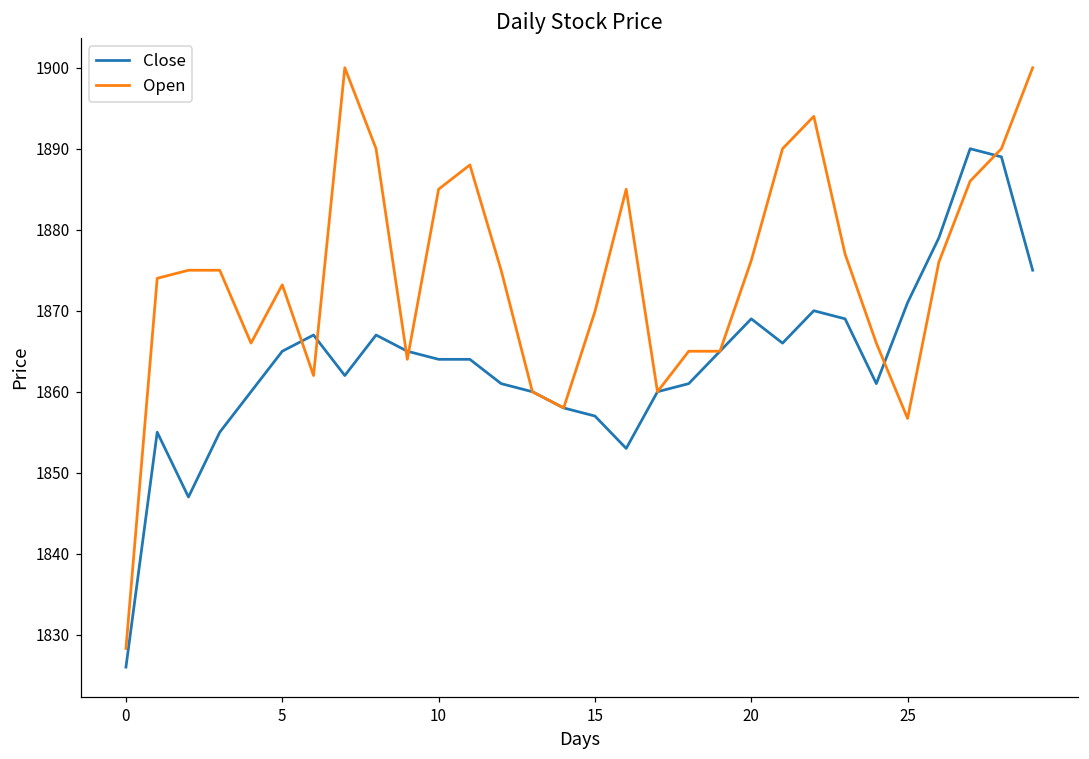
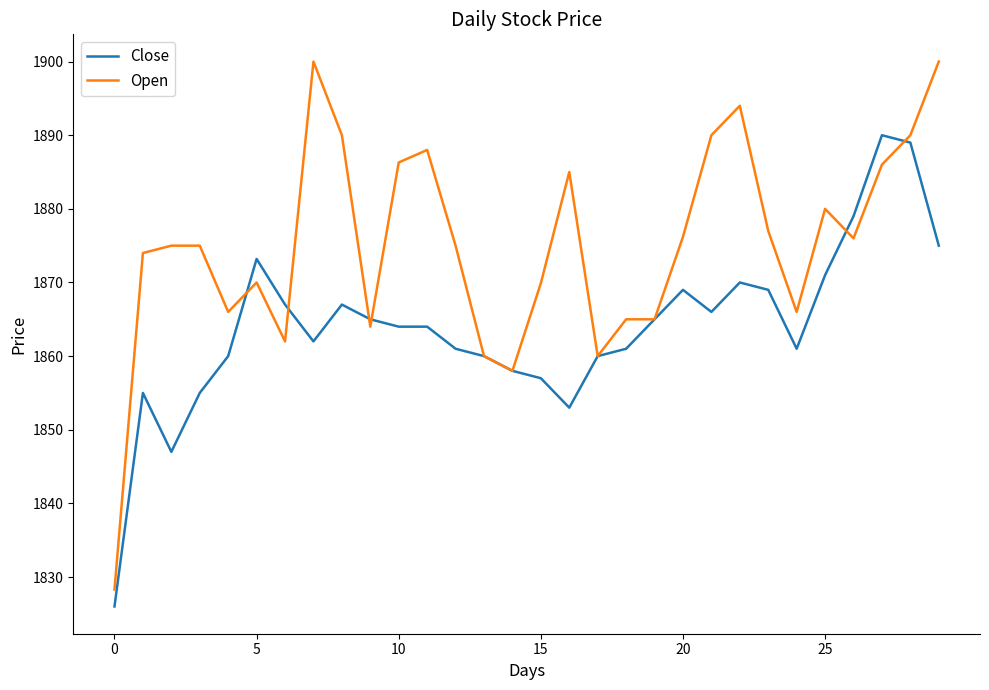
  {
    "Close": {
      "0": 1826,
-     "5": 1865,
+     "5": 1873,
      "10": 1864,
      "15": 1857,
      "20": 1869,
      "25": 1871
    },
    "Open": {
      "0": 1828,
-     "5": 1873,
-     "10": 1885,
+     "5": 1870,
+     "10": 1886,
      "15": 1870,
      "20": 1876,
-     "25": 1857
+     "25": 1880
    }
  }
